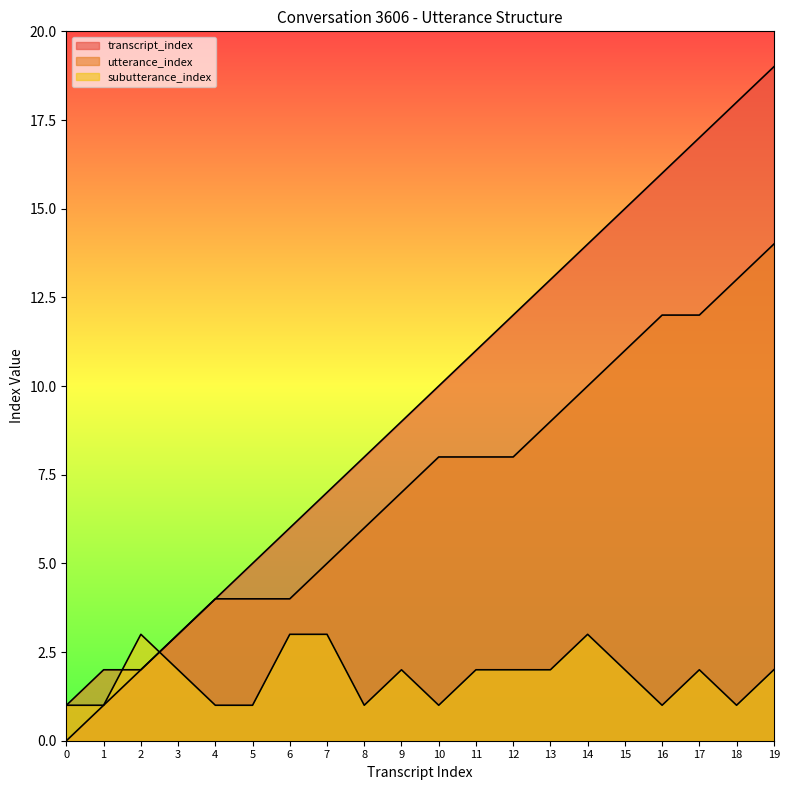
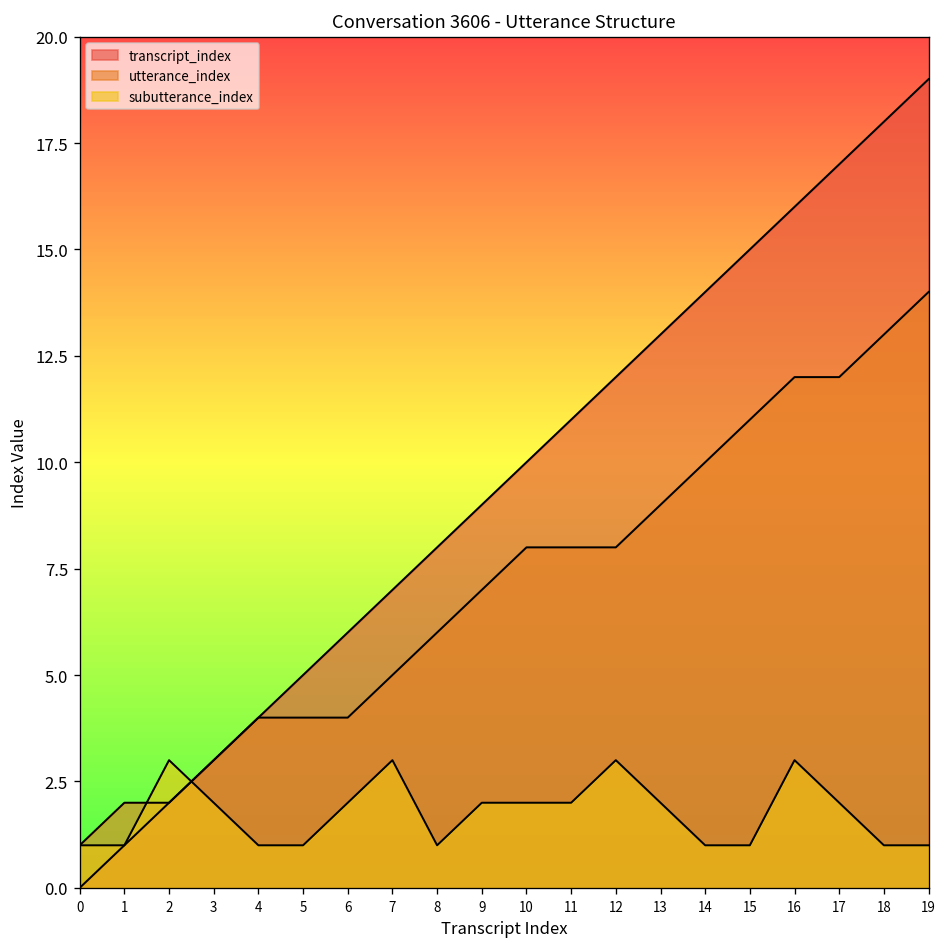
  {
    "subutterance_index": {
      "2": 3,
      "3": 2,
      "4": 1,
      "5": 1,
-     "6": 3,
+     "6": 2,
      "7": 3,
      "8": 1,
      "9": 2,
-     "10": 1,
+     "10": 2,
      "11": 2,
-     "12": 2,
+     "12": 3,
      "13": 2,
-     "14": 3,
-     "15": 2,
-     "16": 1,
+     "14": 1,
+     "15": 1,
+     "16": 3,
      "17": 2,
      "18": 1,
-     "19": 2
+     "19": 1
    }
  }
